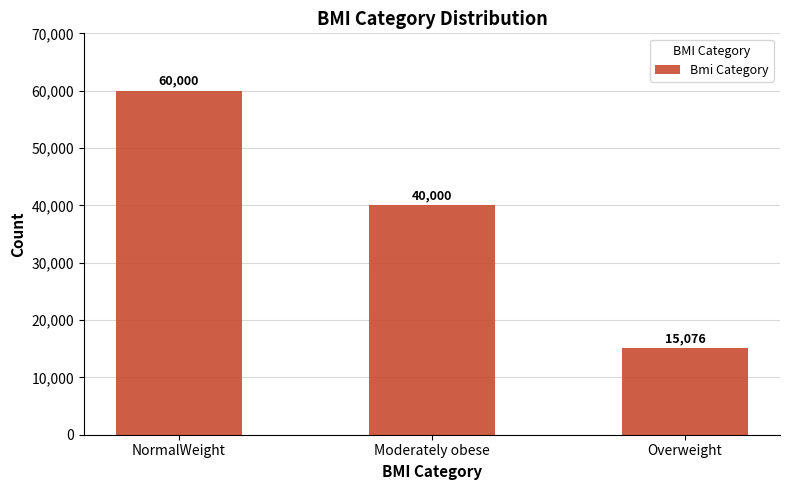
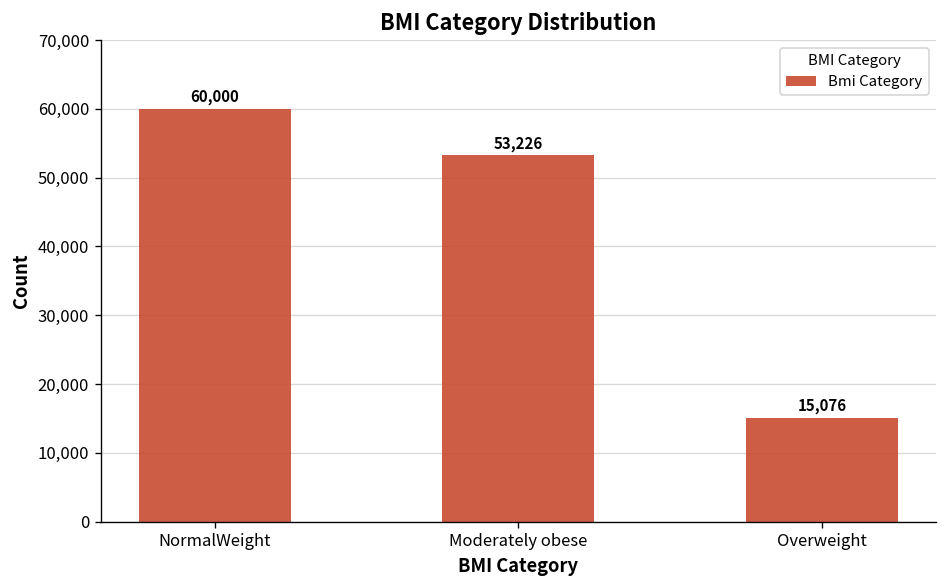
  {
    "NormalWeight": "60,000",
-   "Moderately obese": "40,000",
+   "Moderately obese": "53,226",
    "Overweight": "15,076"
  }
